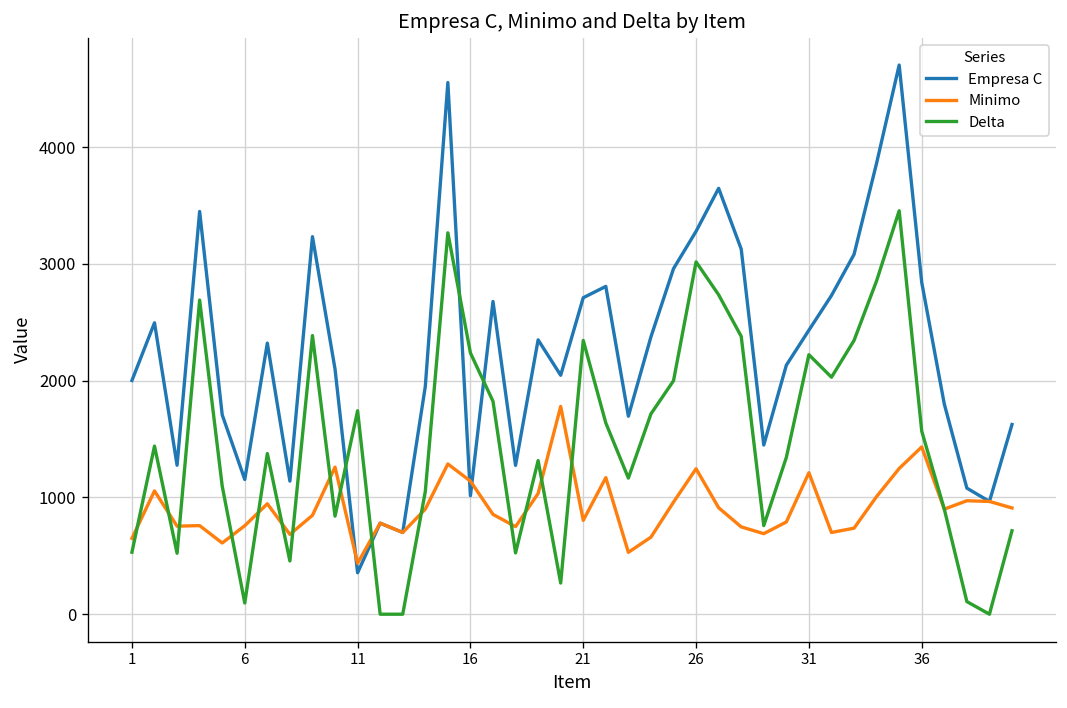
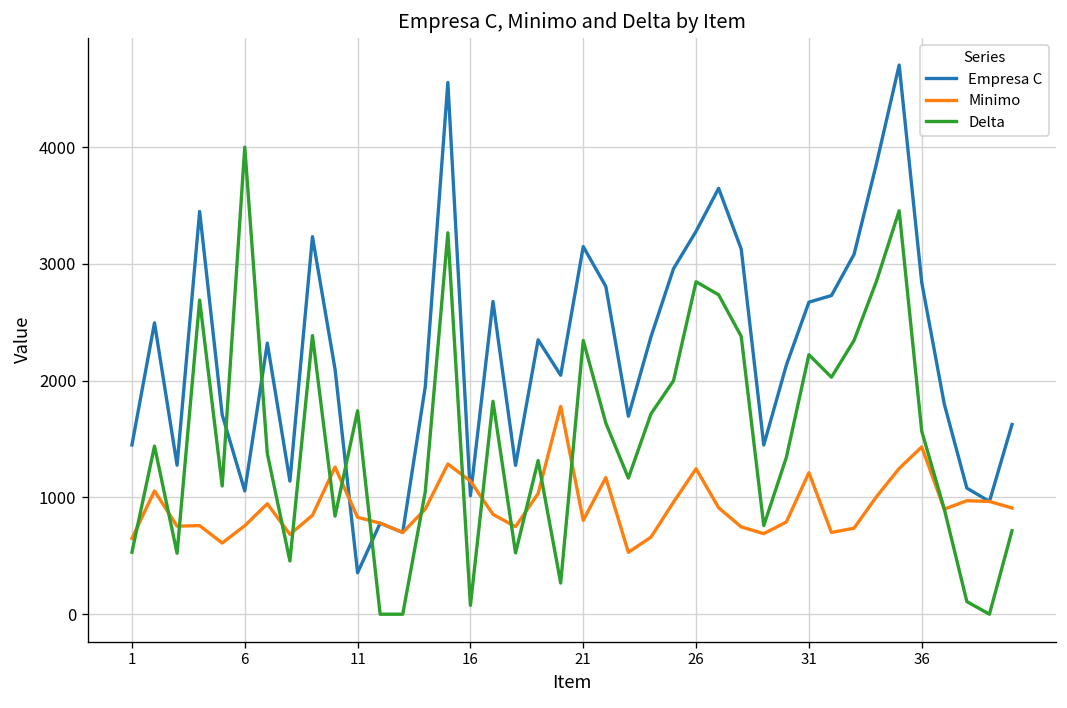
  {
    "Empresa C": {
-     "1": 2000,
-     "6": 1200,
+     "1": 1500,
+     "6": 1100,
      "11": 400,
      "16": 1000,
-     "21": 2700,
+     "21": 3100,
      "26": 3300,
-     "31": 2400,
+     "31": 2700,
      "36": 2800
    },
    "Minimo": {
      "1": 700,
      "6": 800,
-     "11": 400,
+     "11": 800,
      "16": 1100,
      "21": 800,
      "26": 1200,
      "31": 1200,
      "36": 1400
    },
    "Delta": {
      "1": 500,
-     "6": 100,
+     "6": 4000,
      "11": 1700,
-     "16": 2200,
+     "16": 100,
      "21": 2300,
-     "26": 3000,
+     "26": 2800,
      "31": 2200,
      "36": 1600
    }
  }
